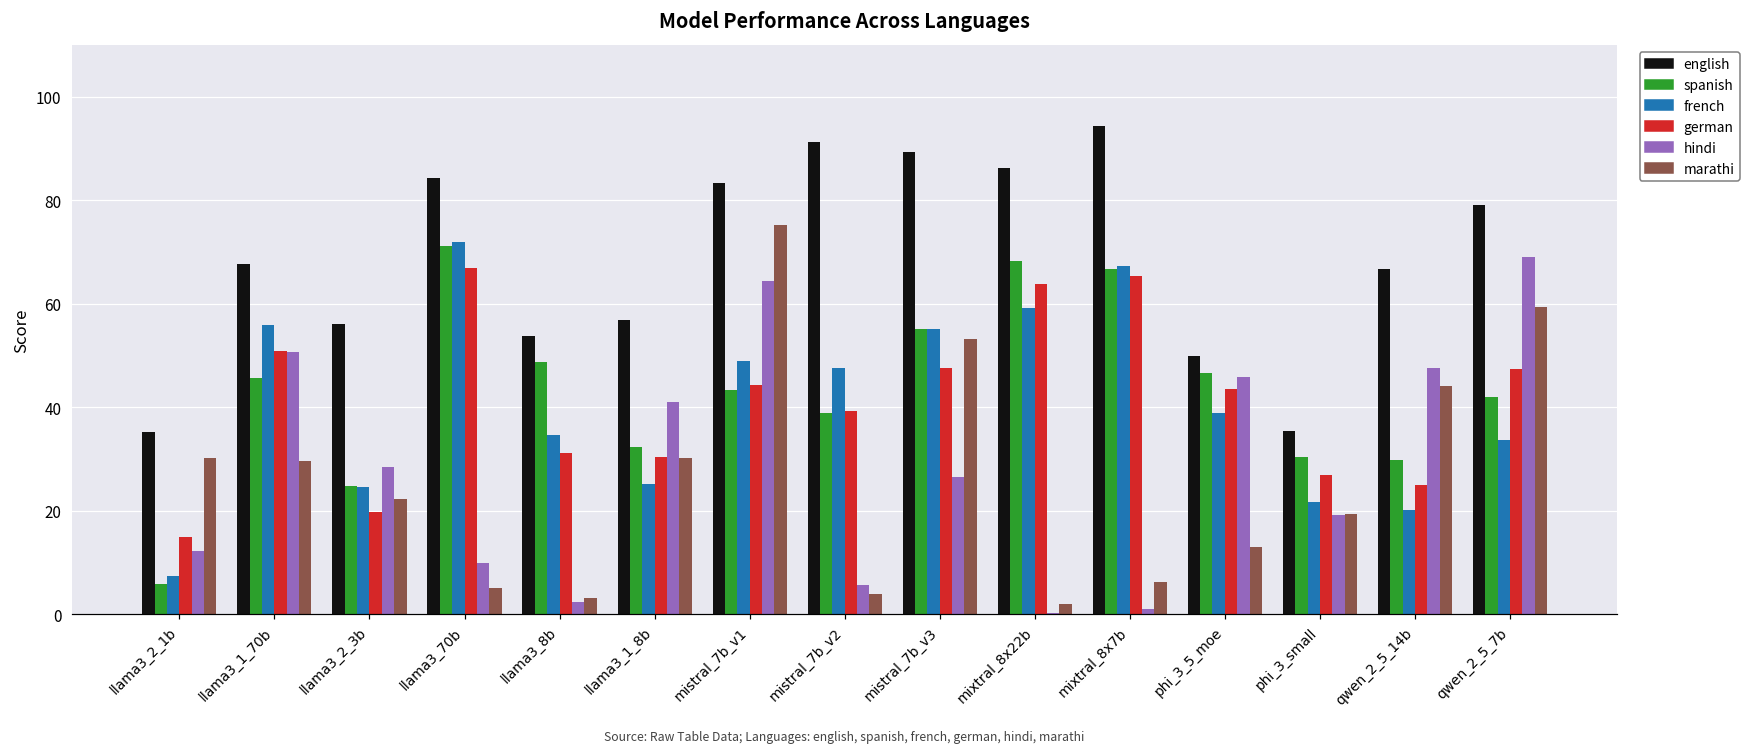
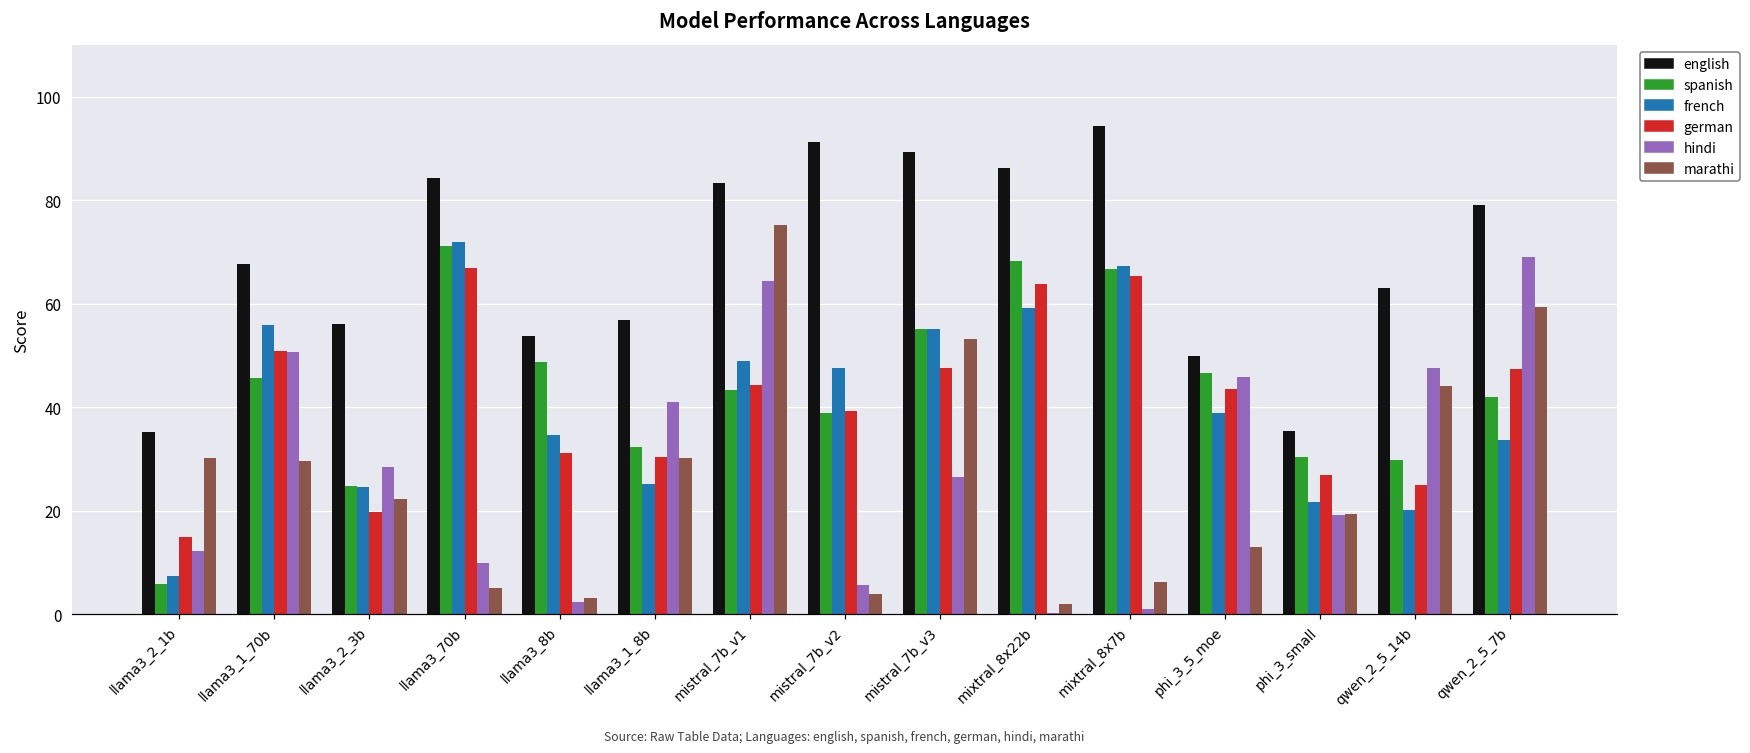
  {
    "english": {
      "llama3_2_1b": 35,
      "llama3_1_70b": 68,
      "llama3_2_3b": 56,
      "llama3_70b": 84,
      "llama3_8b": 54,
      "llama3_1_8b": 57,
      "mistral_7b_v1": 83,
      "mistral_7b_v2": 91,
      "mistral_7b_v3": 89,
      "mixtral_8x22b": 86,
      "mixtral_8x7b": 94,
      "phi_3_5_moe": 50,
      "phi_3_small": 35,
-     "qwen_2_5_14b": 67,
+     "qwen_2_5_14b": 63,
      "qwen_2_5_7b": 79
    },
    "spanish": {
      "llama3_2_1b": 6,
      "llama3_1_70b": 46,
      "llama3_2_3b": 25,
      "llama3_70b": 71,
      "llama3_8b": 49,
      "llama3_1_8b": 32,
      "mistral_7b_v1": 43,
      "mistral_7b_v2": 39,
      "mistral_7b_v3": 55,
      "mixtral_8x22b": 68,
      "mixtral_8x7b": 67,
      "phi_3_5_moe": 47,
      "phi_3_small": 31,
      "qwen_2_5_14b": 30,
      "qwen_2_5_7b": 42
    },
    "french": {
      "llama3_2_1b": 8,
      "llama3_1_70b": 56,
      "llama3_2_3b": 25,
      "llama3_70b": 72,
      "llama3_8b": 35,
      "llama3_1_8b": 25,
      "mistral_7b_v1": 49,
      "mistral_7b_v2": 48,
      "mistral_7b_v3": 55,
      "mixtral_8x22b": 59,
      "mixtral_8x7b": 67,
      "phi_3_5_moe": 39,
      "phi_3_small": 22,
      "qwen_2_5_14b": 20,
      "qwen_2_5_7b": 34
    },
    "german": {
      "llama3_2_1b": 15,
      "llama3_1_70b": 51,
      "llama3_2_3b": 20,
      "llama3_70b": 67,
      "llama3_8b": 31,
      "llama3_1_8b": 30,
      "mistral_7b_v1": 44,
      "mistral_7b_v2": 39,
      "mistral_7b_v3": 48,
      "mixtral_8x22b": 64,
      "mixtral_8x7b": 65,
      "phi_3_5_moe": 44,
      "phi_3_small": 27,
      "qwen_2_5_14b": 25,
      "qwen_2_5_7b": 47
    },
    "hindi": {
      "llama3_2_1b": 12,
      "llama3_1_70b": 51,
      "llama3_2_3b": 28,
      "llama3_70b": 10,
      "llama3_8b": 2,
      "llama3_1_8b": 41,
      "mistral_7b_v1": 64,
      "mistral_7b_v2": 6,
      "mistral_7b_v3": 26,
      "mixtral_8x7b": 1,
      "phi_3_5_moe": 46,
      "phi_3_small": 19,
      "qwen_2_5_14b": 48,
      "qwen_2_5_7b": 69
    },
    "marathi": {
      "llama3_2_1b": 30,
      "llama3_1_70b": 30,
      "llama3_2_3b": 22,
      "llama3_70b": 5,
      "llama3_8b": 3,
      "llama3_1_8b": 30,
      "mistral_7b_v1": 75,
      "mistral_7b_v2": 4,
      "mistral_7b_v3": 53,
      "mixtral_8x22b": 2,
      "mixtral_8x7b": 6,
      "phi_3_5_moe": 13,
      "phi_3_small": 19,
      "qwen_2_5_14b": 44,
      "qwen_2_5_7b": 59
    }
  }
